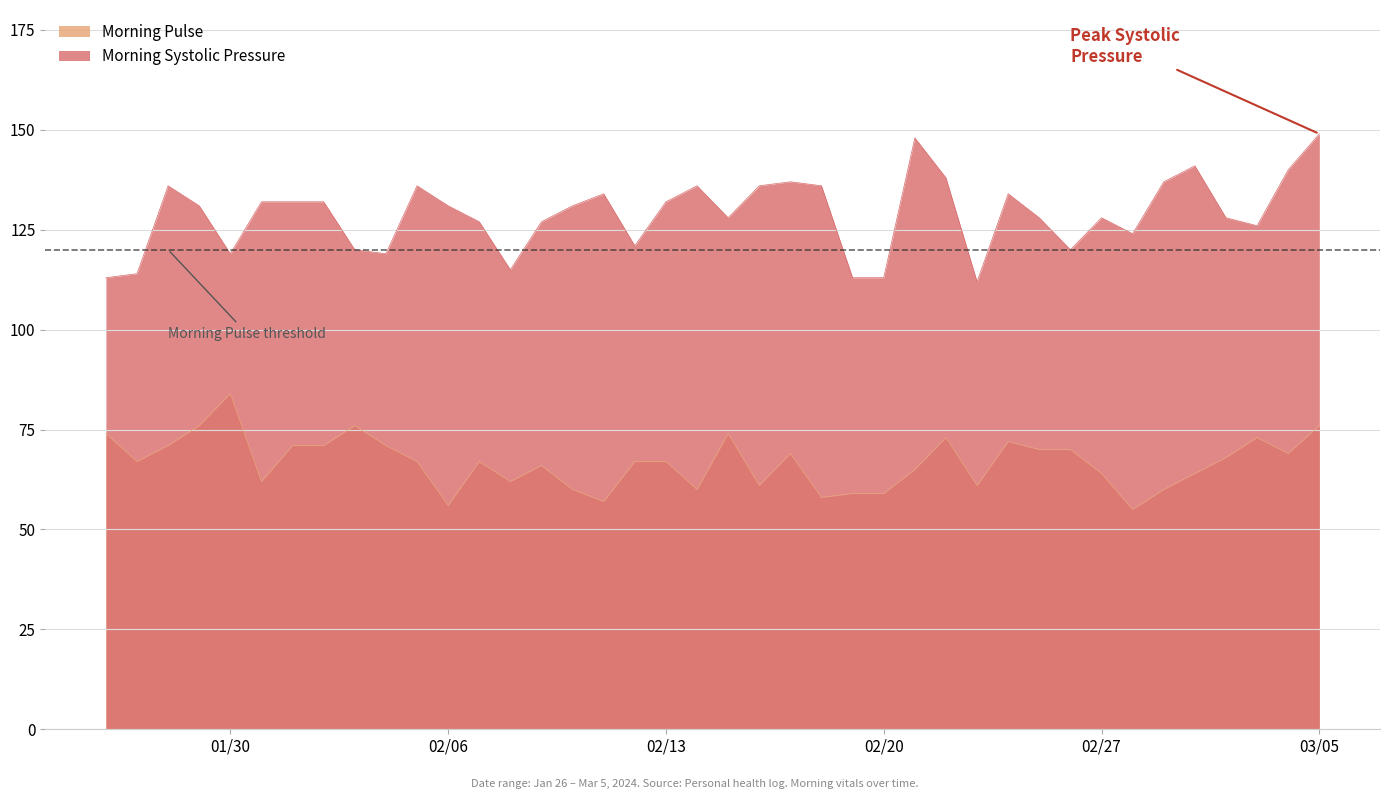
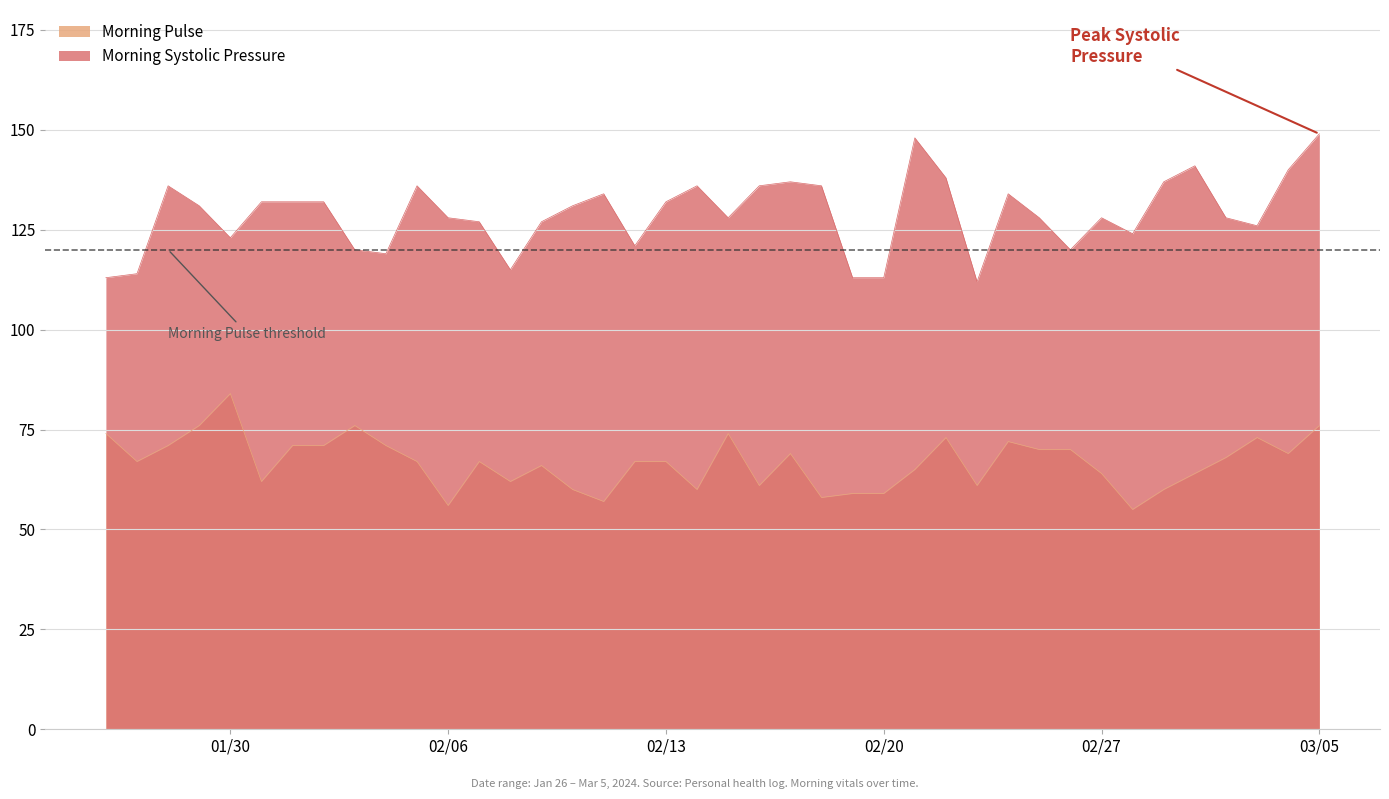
  {
    "Morning Pulse": {
      "01/30": 84,
      "02/06": 56,
      "02/13": 67,
      "02/20": 59,
      "02/27": 64,
      "03/05": 76
    },
    "Morning Systolic Pressure": {
-     "01/30": 119,
-     "02/06": 131,
+     "01/30": 123,
+     "02/06": 128,
      "02/13": 132,
      "02/20": 113,
      "02/27": 128,
      "03/05": 149
    }
  }
